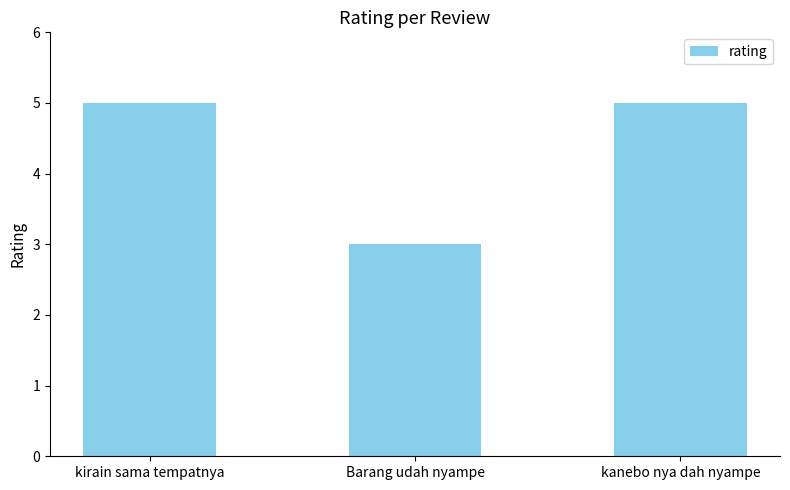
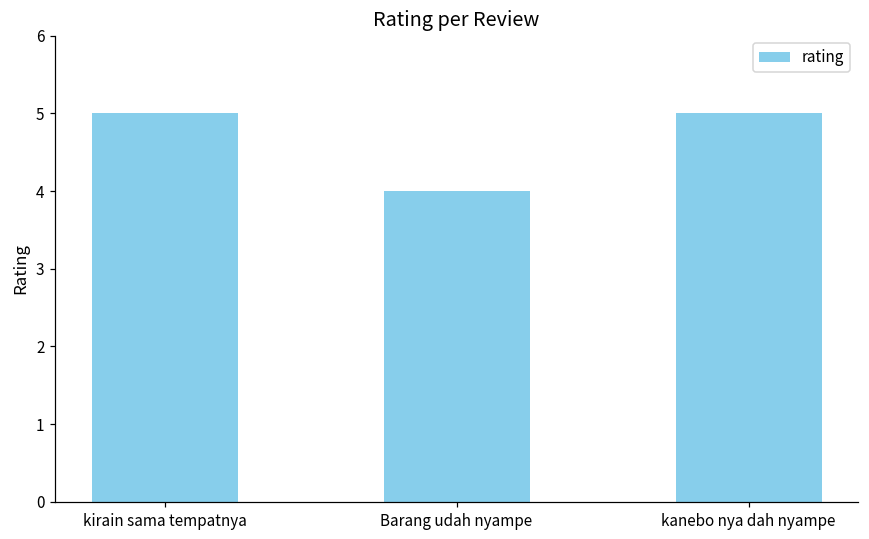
  {
    "kirain sama tempatnya": 5,
-   "Barang udah nyampe": 3,
+   "Barang udah nyampe": 4,
    "kanebo nya dah nyampe": 5
  }
